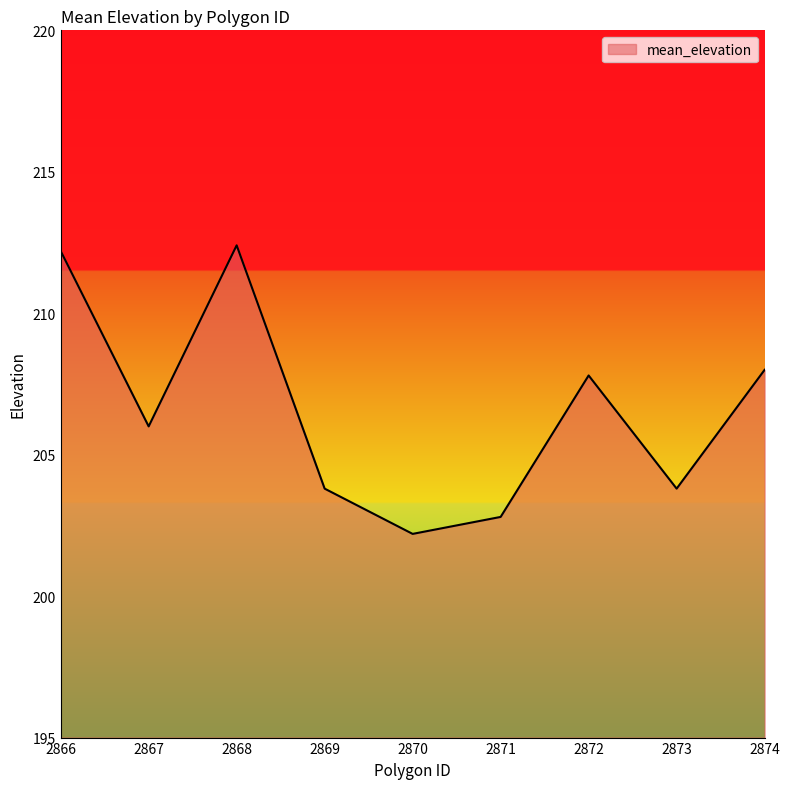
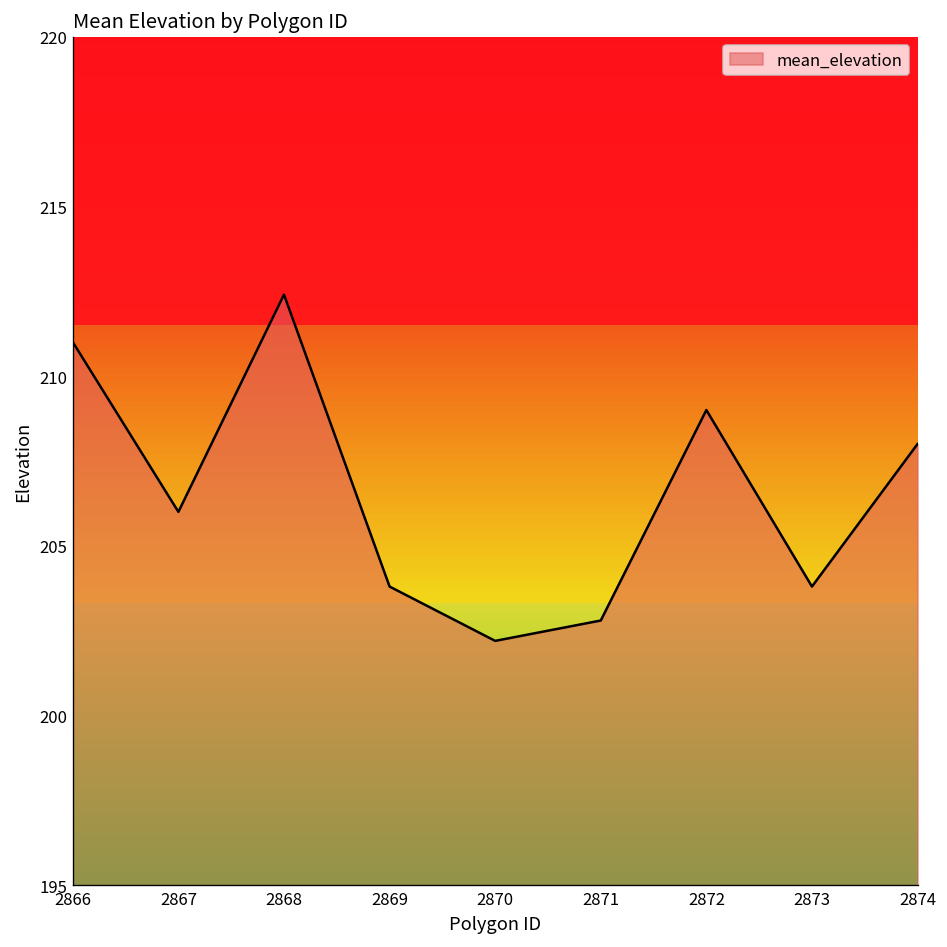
  {
-   "2866": 212.2,
+   "2866": 211.0,
    "2867": 206.0,
    "2868": 212.4,
    "2869": 203.8,
    "2870": 202.2,
    "2871": 202.8,
-   "2872": 207.8,
+   "2872": 209.0,
    "2873": 203.8,
    "2874": 208.0
  }
